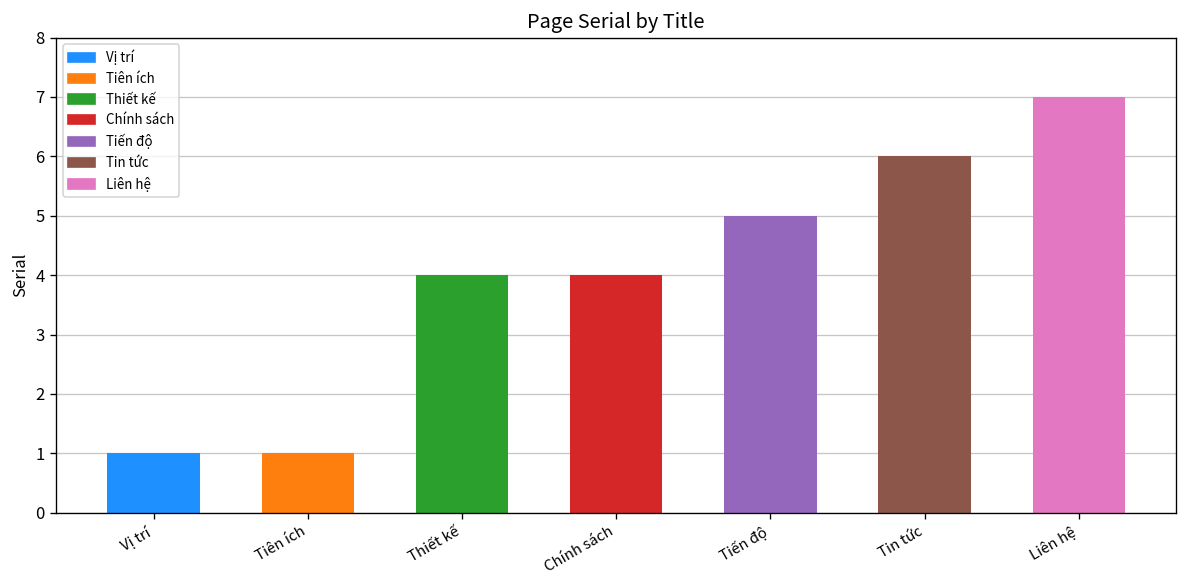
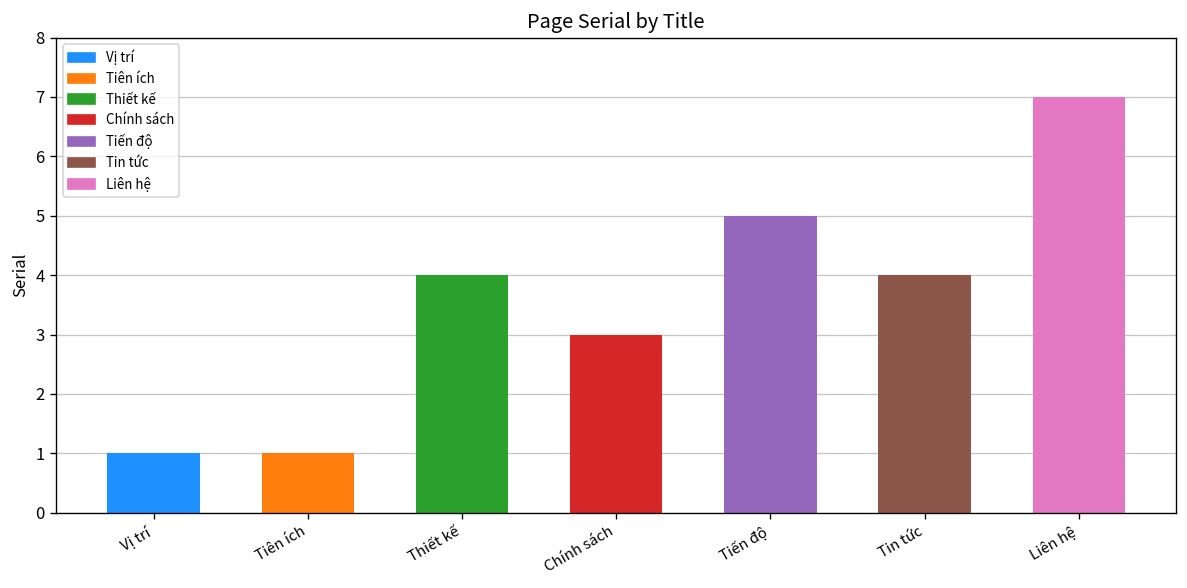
  {
    "Vị trí": 1,
    "Tiên ích": 1,
    "Thiết kế": 4,
-   "Chính sách": 4,
+   "Chính sách": 3,
    "Tiến độ": 5,
-   "Tin tức": 6,
+   "Tin tức": 4,
    "Liên hệ": 7
  }
